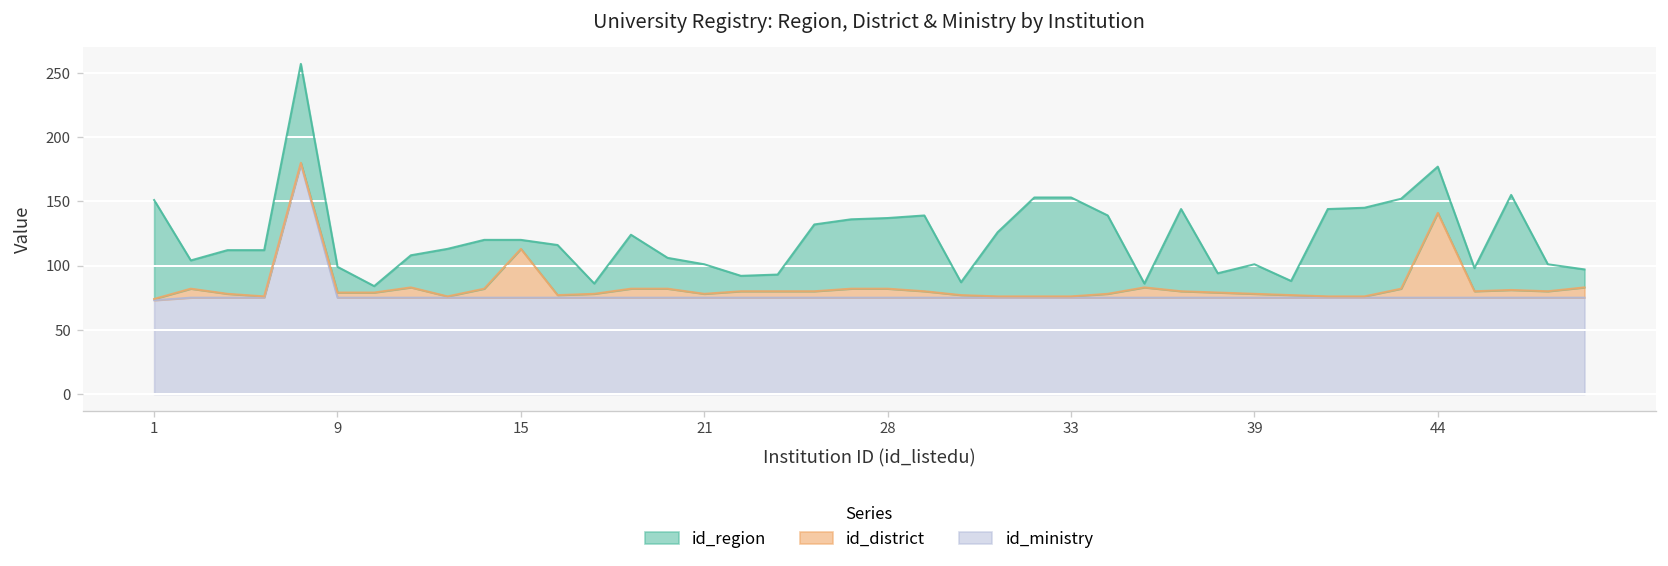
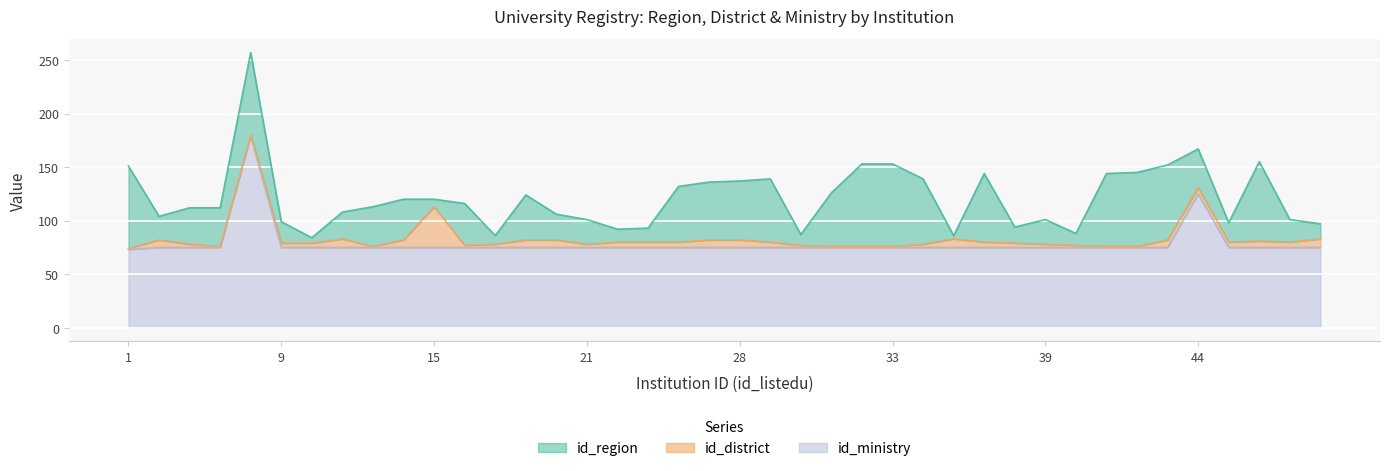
  {
    "id_ministry": {
      "15": 75,
-     "44": 75
+     "44": 125
    },
    "id_district": {
      "15": 38,
-     "44": 66
+     "44": 6
    },
    "id_region": {
      "15": 7,
      "44": 36
    }
  }
